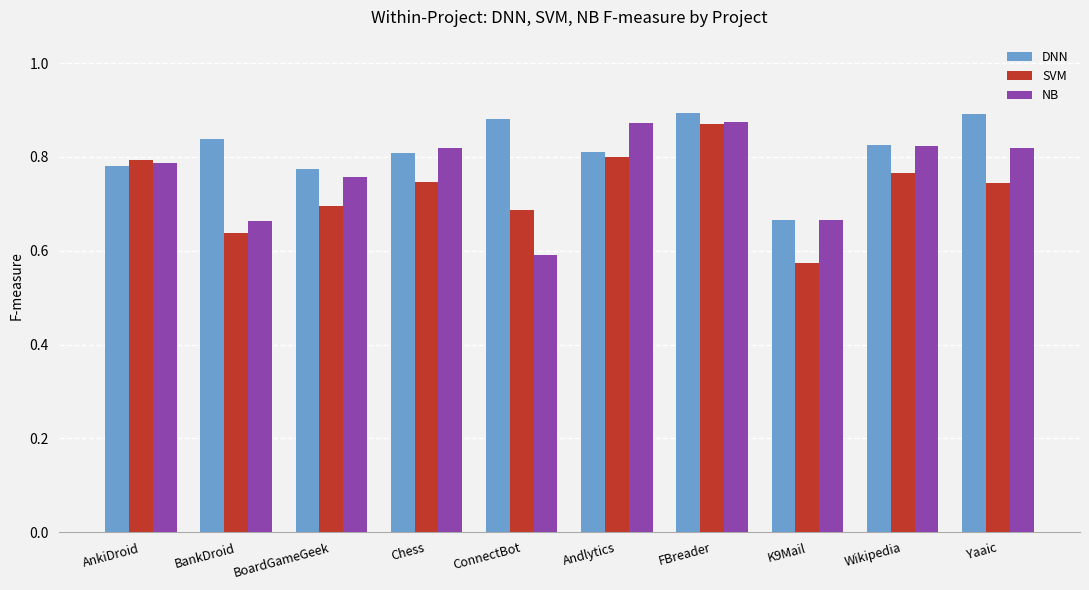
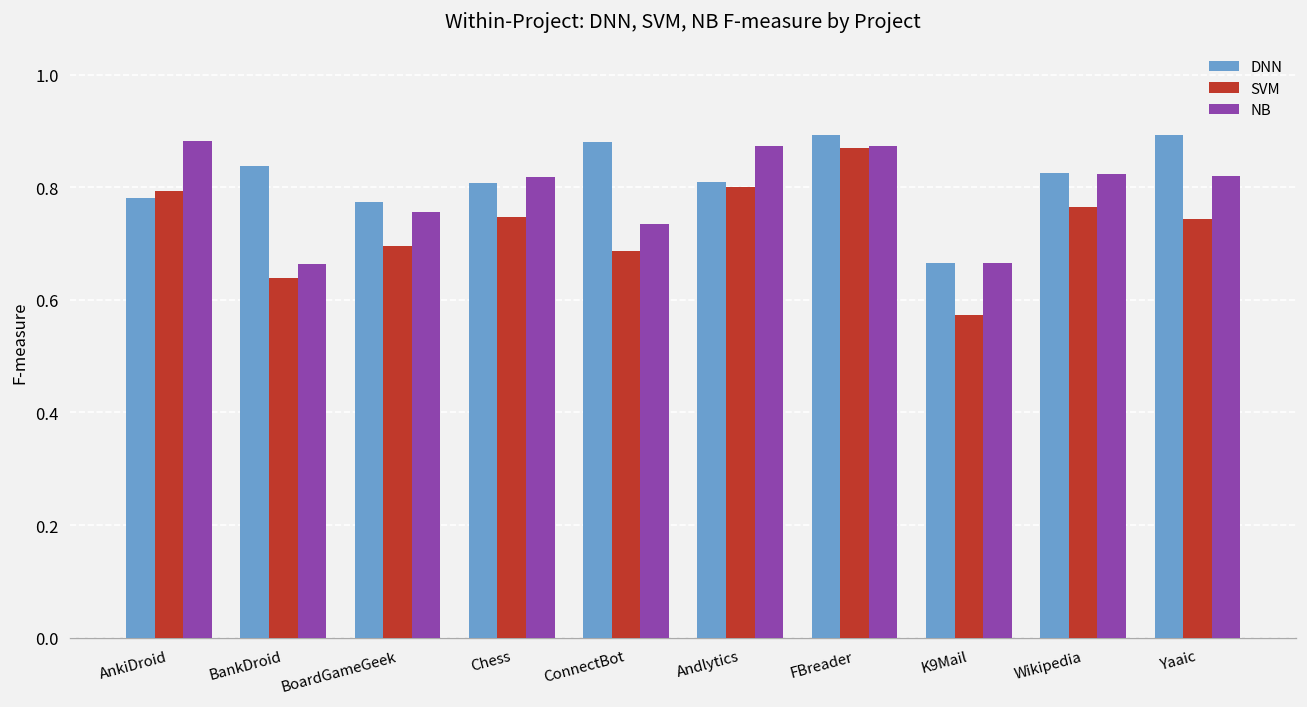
  {
    "DNN": {
      "AnkiDroid": 0.78,
      "BankDroid": 0.84,
      "BoardGameGeek": 0.77,
      "Chess": 0.81,
      "ConnectBot": 0.88,
      "Andlytics": 0.81,
      "FBreader": 0.89,
      "K9Mail": 0.67,
      "Wikipedia": 0.83,
      "Yaaic": 0.89
    },
    "SVM": {
      "AnkiDroid": 0.79,
      "BankDroid": 0.64,
      "BoardGameGeek": 0.70,
      "Chess": 0.75,
      "ConnectBot": 0.69,
      "Andlytics": 0.80,
      "FBreader": 0.87,
      "K9Mail": 0.57,
      "Wikipedia": 0.77,
      "Yaaic": 0.74
    },
    "NB": {
-     "AnkiDroid": 0.79,
+     "AnkiDroid": 0.88,
      "BankDroid": 0.66,
      "BoardGameGeek": 0.76,
      "Chess": 0.82,
-     "ConnectBot": 0.59,
+     "ConnectBot": 0.73,
      "Andlytics": 0.87,
      "FBreader": 0.87,
      "K9Mail": 0.67,
      "Wikipedia": 0.82,
      "Yaaic": 0.82
    }
  }
